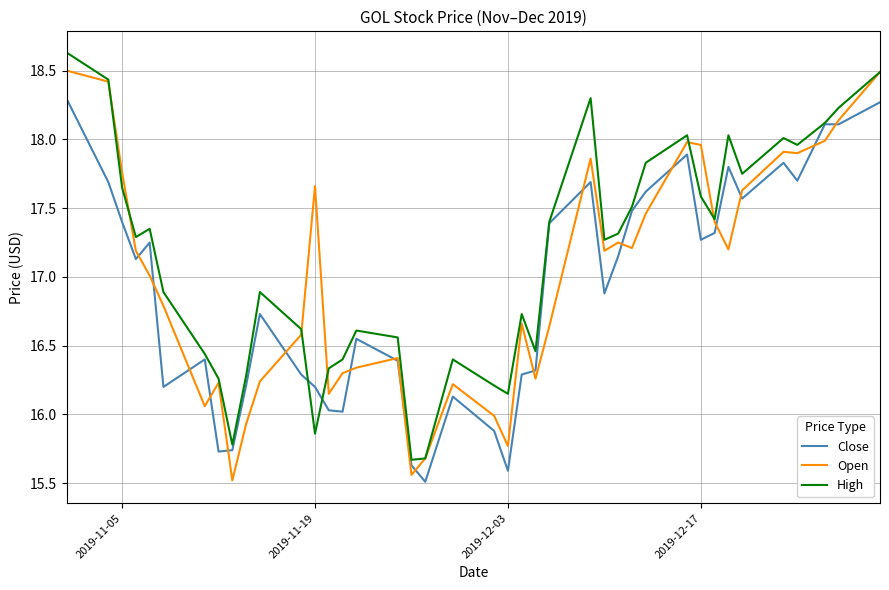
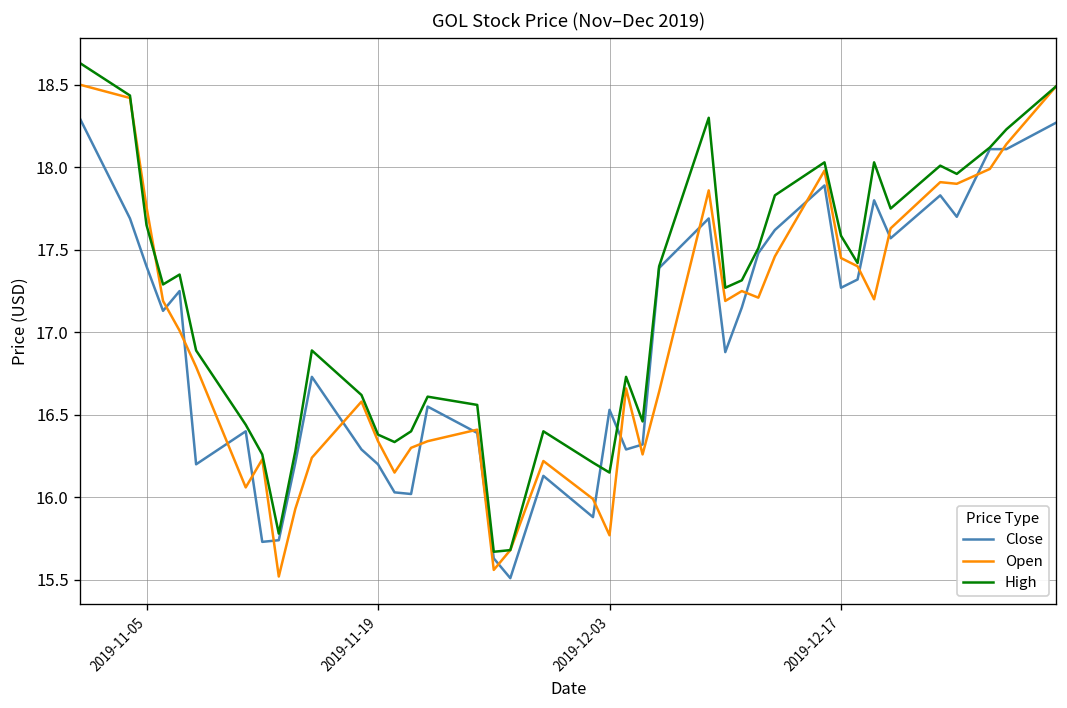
  {
    "Close": {
      "2019-11-05": 17.40,
      "2019-11-19": 16.20,
-     "2019-12-03": 15.59,
+     "2019-12-03": 16.53,
      "2019-12-17": 17.27
    },
    "Open": {
      "2019-11-05": 17.76,
-     "2019-11-19": 17.66,
+     "2019-11-19": 16.34,
      "2019-12-03": 15.77,
-     "2019-12-17": 17.96
+     "2019-12-17": 17.45
    },
    "High": {
      "2019-11-05": 17.65,
-     "2019-11-19": 15.86,
+     "2019-11-19": 16.38,
      "2019-12-03": 16.15,
      "2019-12-17": 17.59
    }
  }
